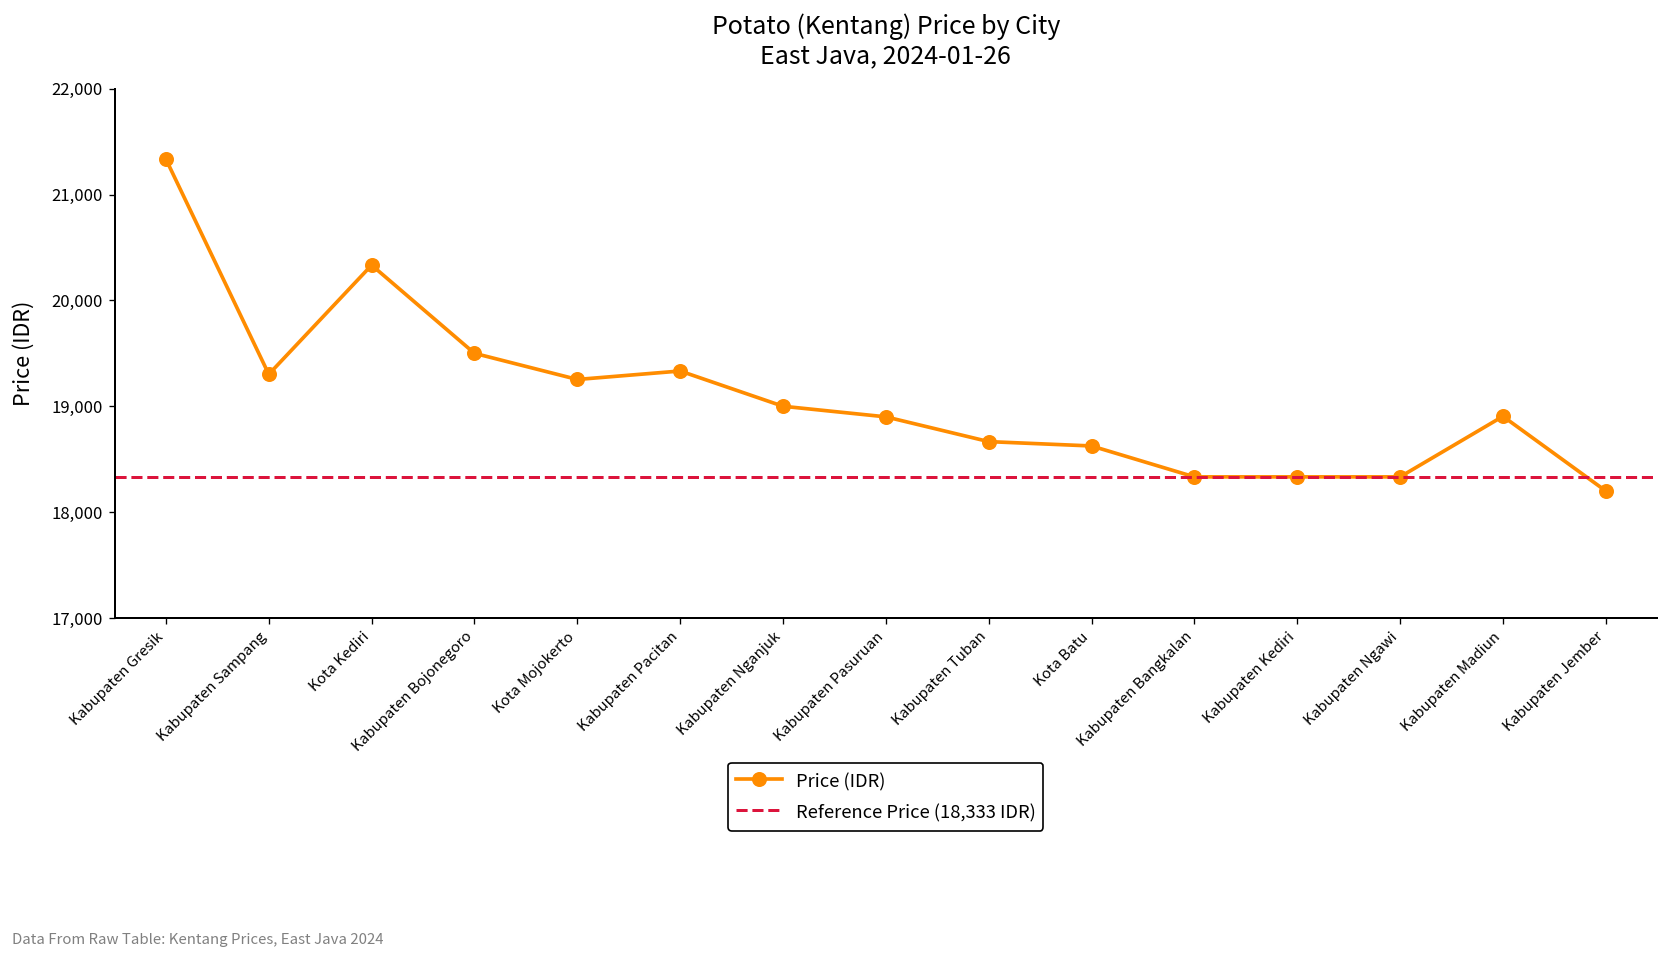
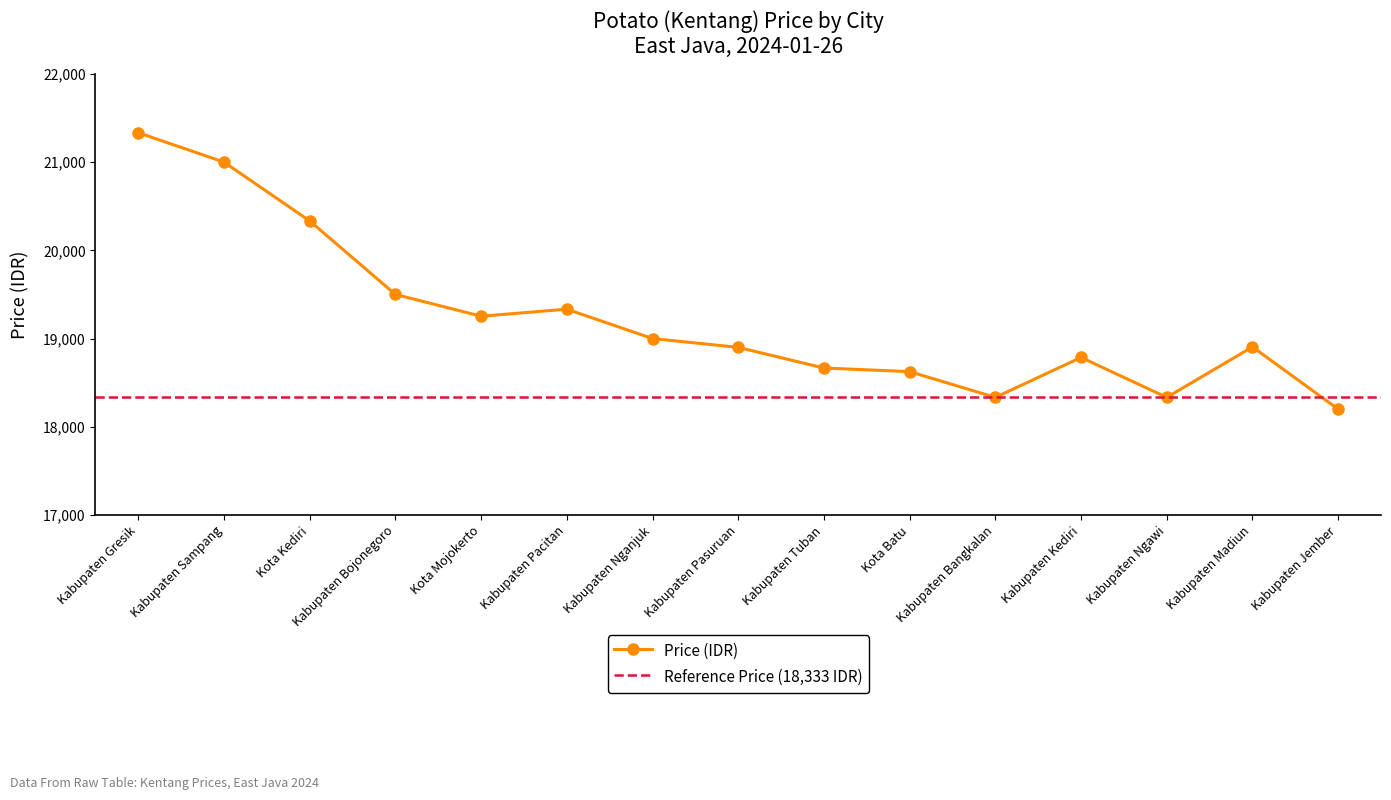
  {
    "Kabupaten Gresik": "21,300",
-   "Kabupaten Sampang": "19,300",
+   "Kabupaten Sampang": "21,000",
    "Kota Kediri": "20,300",
    "Kabupaten Bojonegoro": "19,500",
    "Kota Mojokerto": "19,300",
    "Kabupaten Pacitan": "19,300",
    "Kabupaten Nganjuk": "19,000",
    "Kabupaten Pasuruan": "18,900",
    "Kabupaten Tuban": "18,700",
    "Kota Batu": "18,600",
    "Kabupaten Bangkalan": "18,300",
-   "Kabupaten Kediri": "18,300",
+   "Kabupaten Kediri": "18,800",
    "Kabupaten Ngawi": "18,300",
    "Kabupaten Madiun": "18,900",
    "Kabupaten Jember": "18,200"
  }
